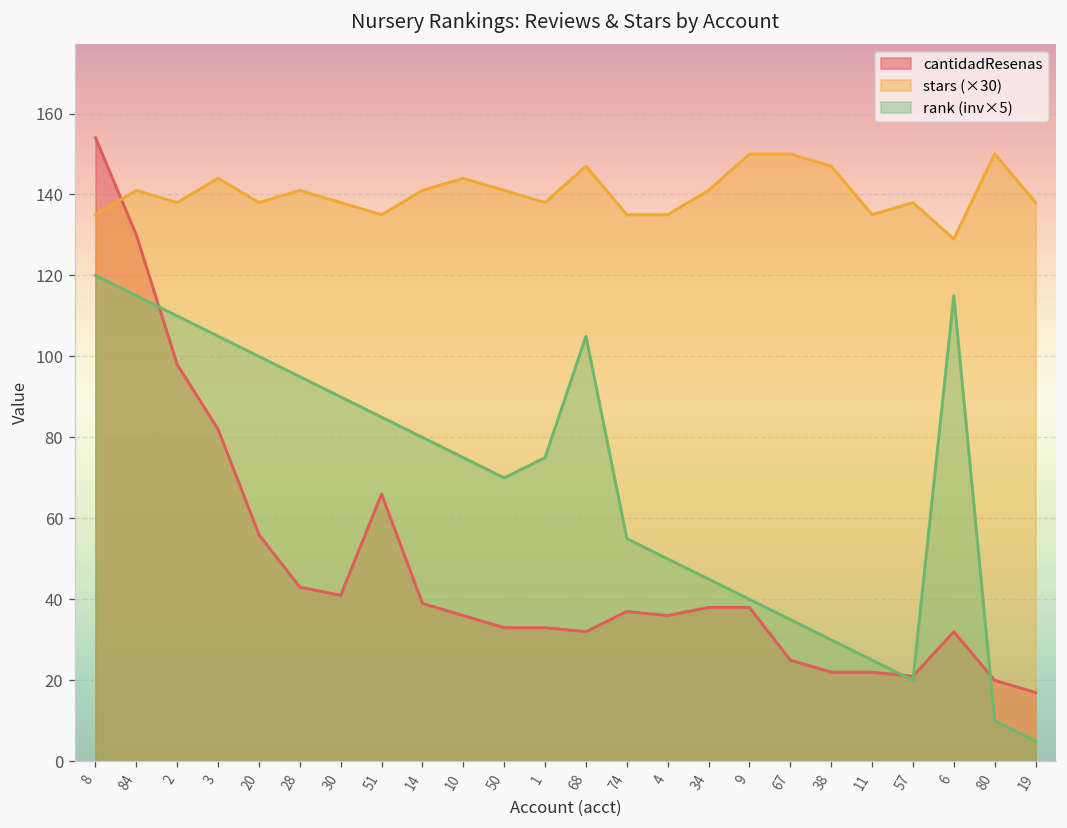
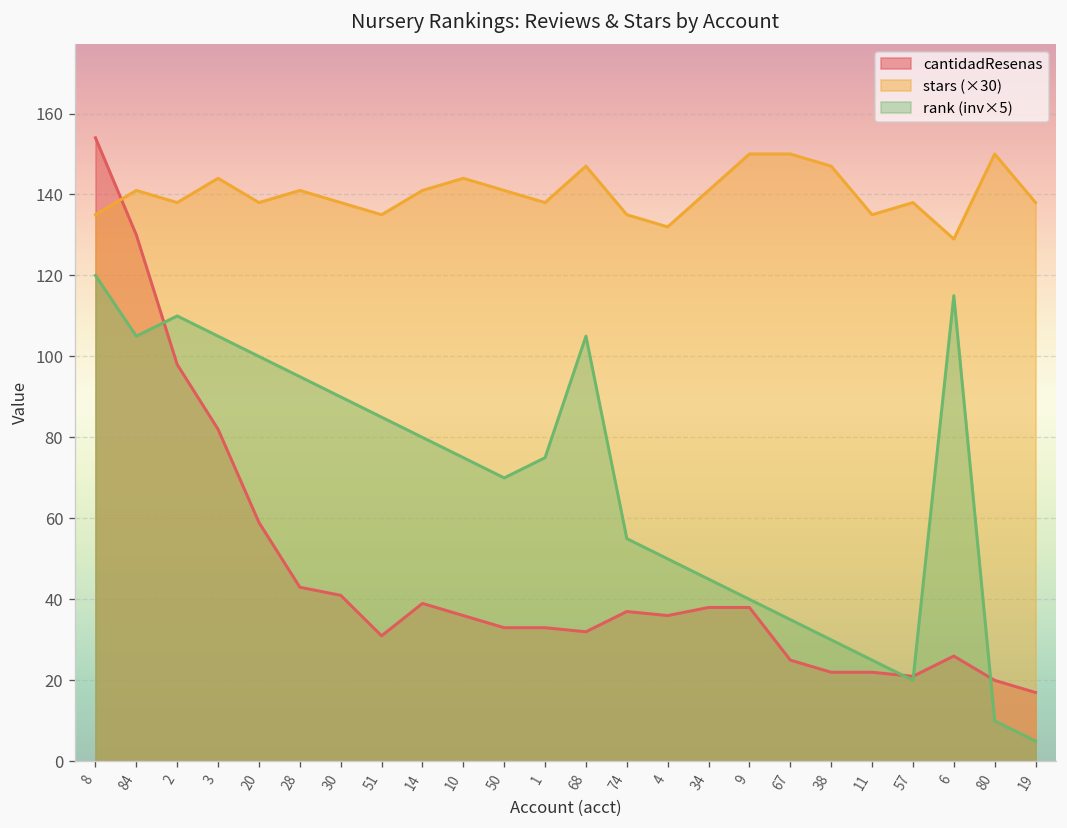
  {
    "cantidadResenas": {
      "8": 154,
      "84": 130,
      "2": 98,
      "3": 82,
-     "20": 56,
+     "20": 59,
      "28": 43,
      "30": 41,
-     "51": 66,
+     "51": 31,
      "14": 39,
      "10": 36,
      "50": 33,
      "1": 33,
      "68": 32,
      "74": 37,
      "4": 36,
      "34": 38,
      "9": 38,
      "67": 25,
      "38": 22,
      "11": 22,
      "57": 21,
-     "6": 32,
+     "6": 26,
      "80": 20,
      "19": 17
    },
    "stars (×30)": {
      "8": 135,
      "84": 141,
      "2": 138,
      "3": 144,
      "20": 138,
      "28": 141,
      "30": 138,
      "51": 135,
      "14": 141,
      "10": 144,
      "50": 141,
      "1": 138,
      "68": 147,
      "74": 135,
-     "4": 135,
+     "4": 132,
      "34": 141,
      "9": 150,
      "67": 150,
      "38": 147,
      "11": 135,
      "57": 138,
      "6": 129,
      "80": 150,
      "19": 138
    },
    "rank (inv×5)": {
      "8": 120,
-     "84": 115,
+     "84": 105,
      "2": 110,
      "3": 105,
      "20": 100,
      "28": 95,
      "30": 90,
      "51": 85,
      "14": 80,
      "10": 75,
      "50": 70,
      "1": 75,
      "68": 105,
      "74": 55,
      "4": 50,
      "34": 45,
      "9": 40,
      "67": 35,
      "38": 30,
      "11": 25,
      "57": 20,
      "6": 115,
      "80": 10,
      "19": 5
    }
  }
